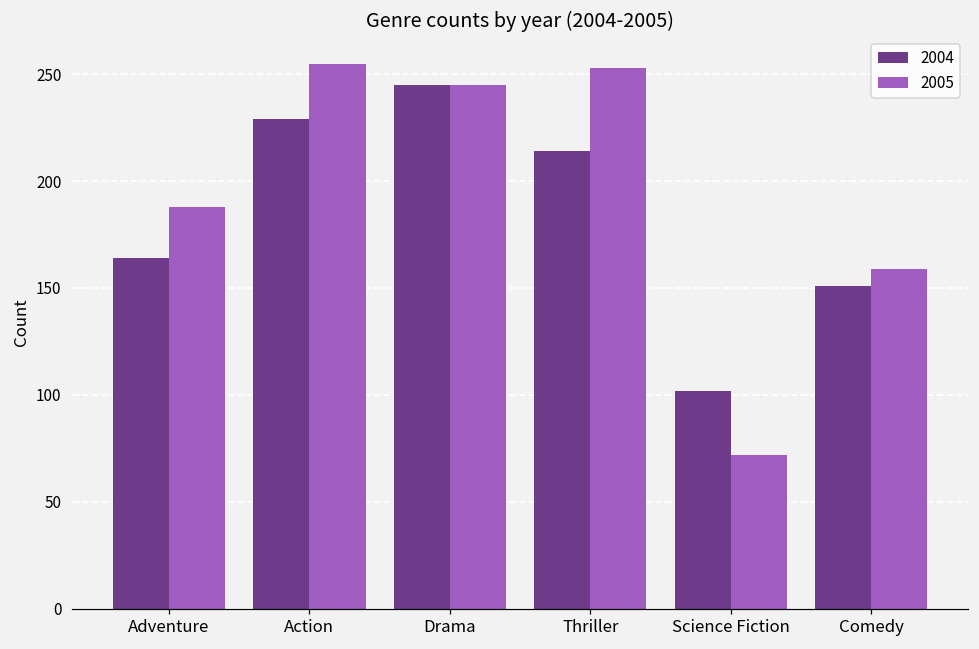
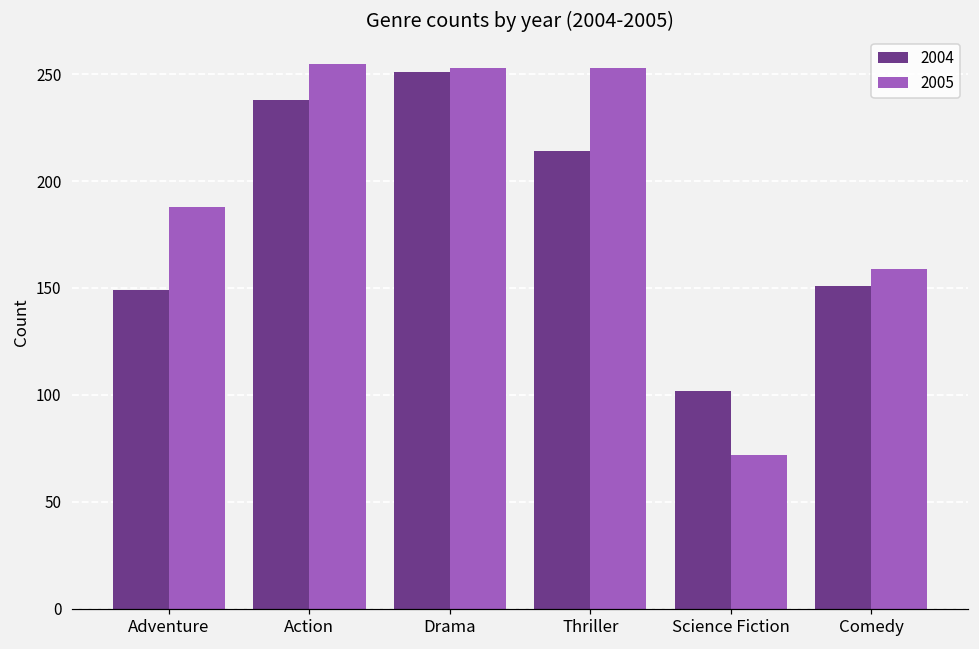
  {
    "2004": {
-     "Adventure": 164,
-     "Action": 229,
-     "Drama": 245,
+     "Adventure": 149,
+     "Action": 238,
+     "Drama": 251,
      "Thriller": 214,
      "Science Fiction": 102,
      "Comedy": 151
    },
    "2005": {
      "Adventure": 188,
      "Action": 255,
-     "Drama": 245,
+     "Drama": 253,
      "Thriller": 253,
      "Science Fiction": 72,
      "Comedy": 159
    }
  }
